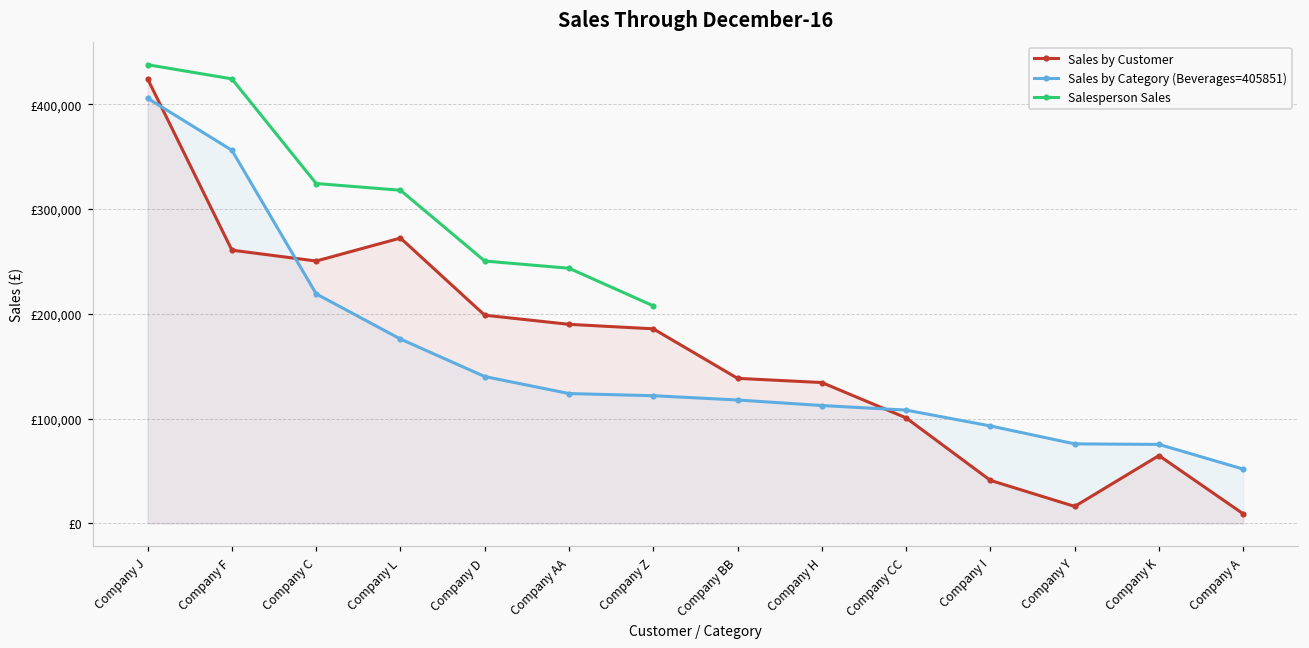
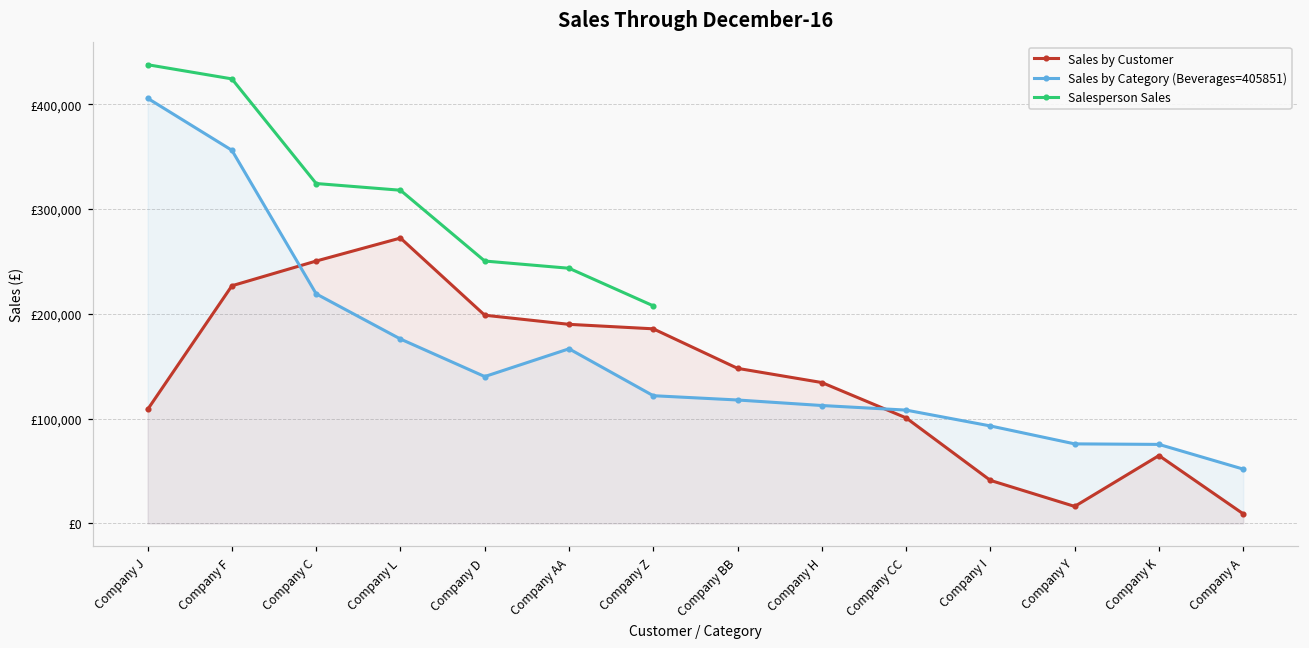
  {
    "Sales by Customer": {
-     "Company J": "£420,000",
-     "Company F": "£260,000",
+     "Company J": "£110,000",
+     "Company F": "£230,000",
      "Company C": "£250,000",
      "Company L": "£270,000",
      "Company D": "£200,000",
      "Company AA": "£190,000",
      "Company Z": "£190,000",
-     "Company BB": "£140,000",
+     "Company BB": "£150,000",
      "Company H": "£130,000",
      "Company CC": "£100,000",
      "Company I": "£40,000",
      "Company Y": "£20,000",
      "Company K": "£60,000",
      "Company A": "£10,000"
    },
    "Sales by Category (Beverages=405851)": {
      "Company J": "£410,000",
      "Company F": "£360,000",
      "Company C": "£220,000",
      "Company L": "£180,000",
      "Company D": "£140,000",
-     "Company AA": "£120,000",
+     "Company AA": "£170,000",
      "Company Z": "£120,000",
      "Company BB": "£120,000",
      "Company H": "£110,000",
      "Company CC": "£110,000",
      "Company I": "£90,000",
      "Company Y": "£80,000",
      "Company K": "£80,000",
      "Company A": "£50,000"
    },
    "Salesperson Sales": {
      "Company J": "£440,000",
      "Company F": "£420,000",
      "Company C": "£320,000",
      "Company L": "£320,000",
      "Company D": "£250,000",
      "Company AA": "£240,000",
      "Company Z": "£210,000"
    }
  }
